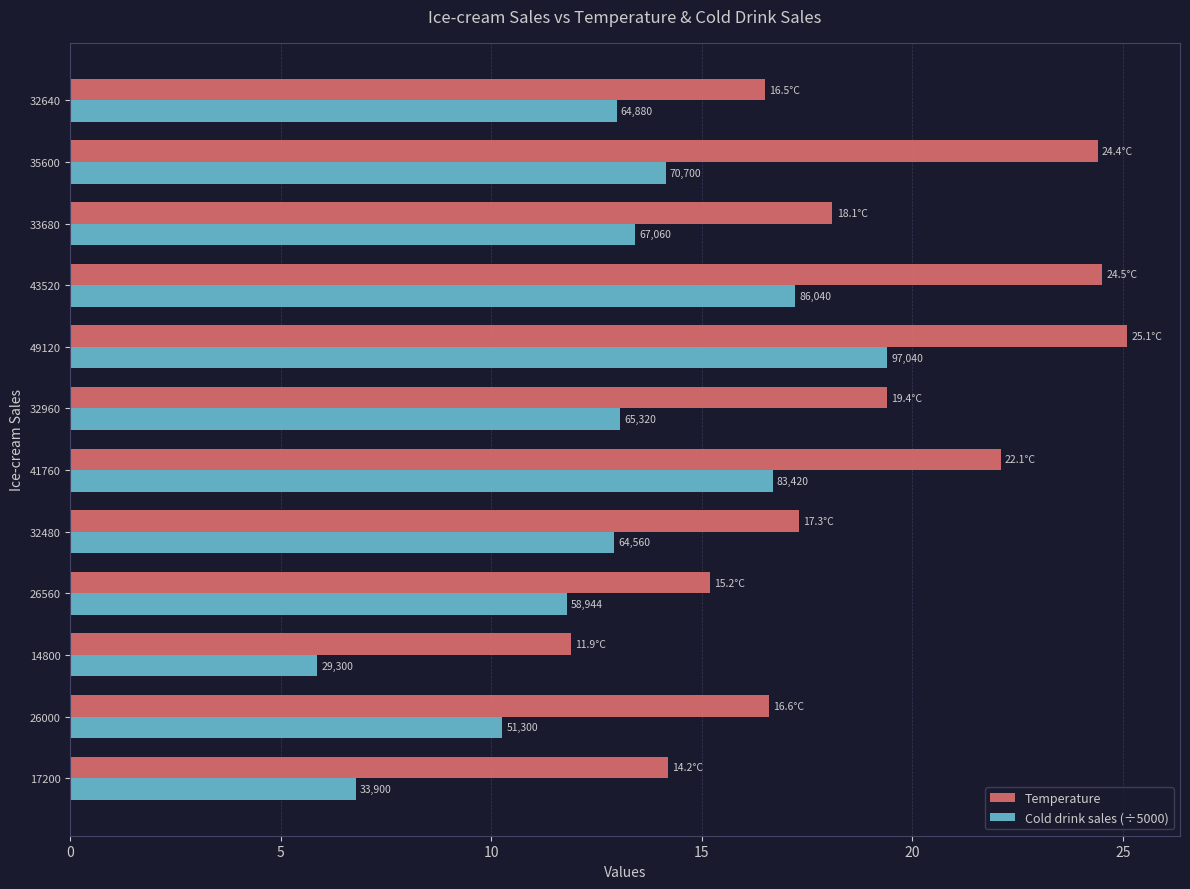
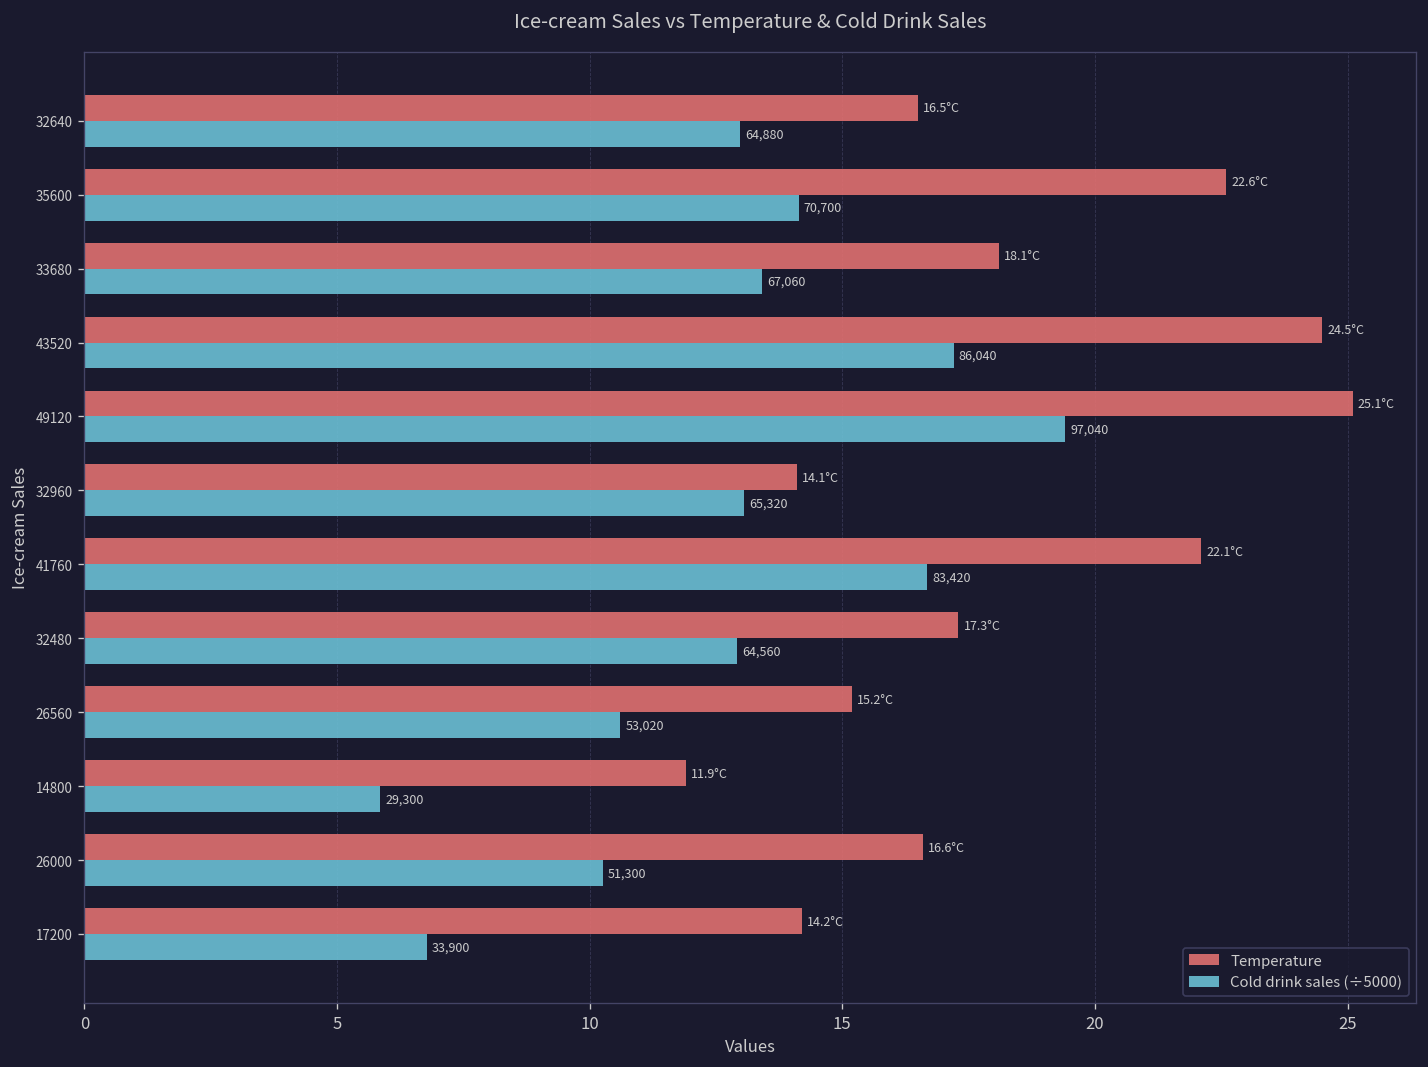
  {
    "Temperature": {
      "32640": "16.5°C",
-     "35600": "24.4°C",
+     "35600": "22.6°C",
      "33680": "18.1°C",
      "43520": "24.5°C",
      "49120": "25.1°C",
-     "32960": "19.4°C",
+     "32960": "14.1°C",
      "41760": "22.1°C",
      "32480": "17.3°C",
      "26560": "15.2°C",
      "14800": "11.9°C",
      "26000": "16.6°C",
      "17200": "14.2°C"
    },
    "Cold drink sales (÷5000)": {
-     "26560": "58,944"
+     "26560": "53,020"
    }
  }
